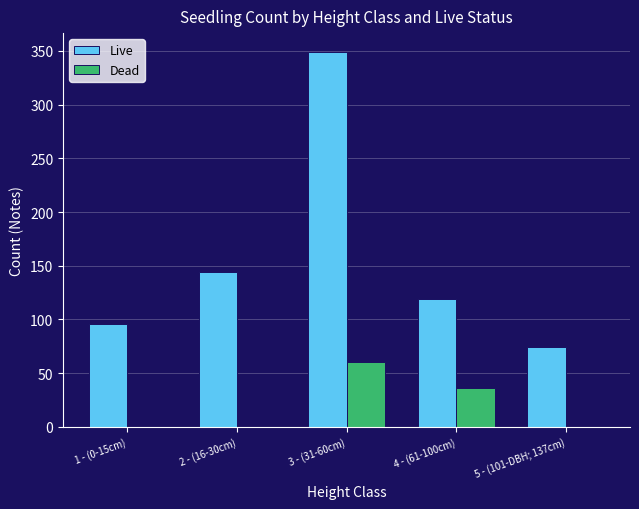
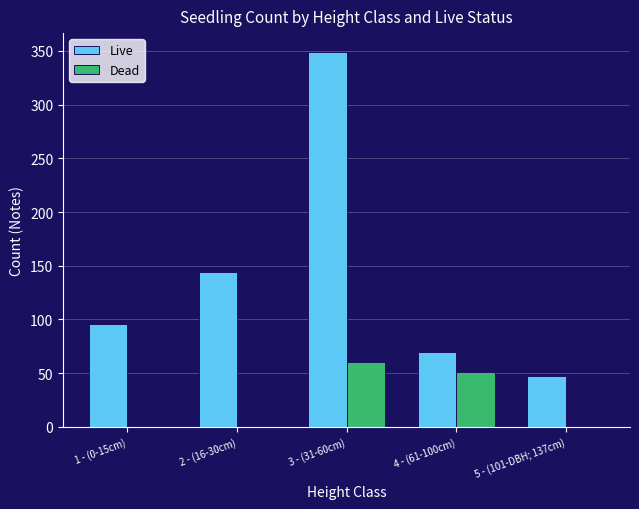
  {
    "Live": {
      "1 - (0-15cm)": 96,
      "2 - (16-30cm)": 144,
      "3 - (31-60cm)": 349,
-     "4 - (61-100cm)": 119,
-     "5 - (101-DBH; 137cm)": 74
+     "4 - (61-100cm)": 70,
+     "5 - (101-DBH; 137cm)": 47
    },
    "Dead": {
      "1 - (0-15cm)": 0,
      "2 - (16-30cm)": 0,
      "3 - (31-60cm)": 60,
-     "4 - (61-100cm)": 36,
+     "4 - (61-100cm)": 51,
      "5 - (101-DBH; 137cm)": 0
    }
  }
